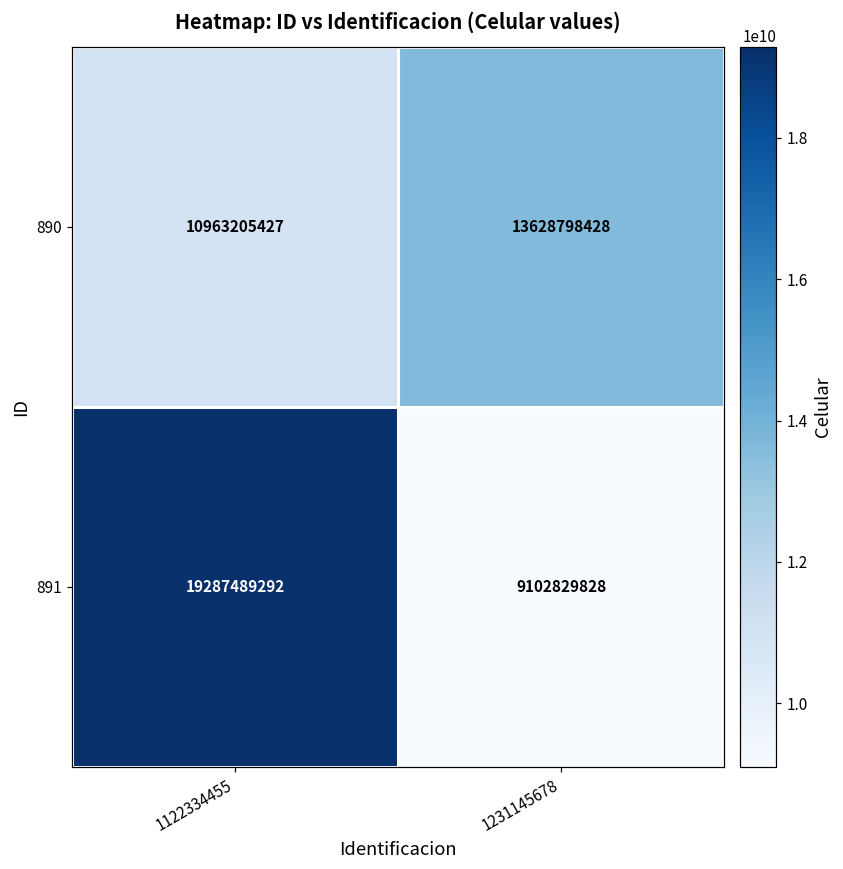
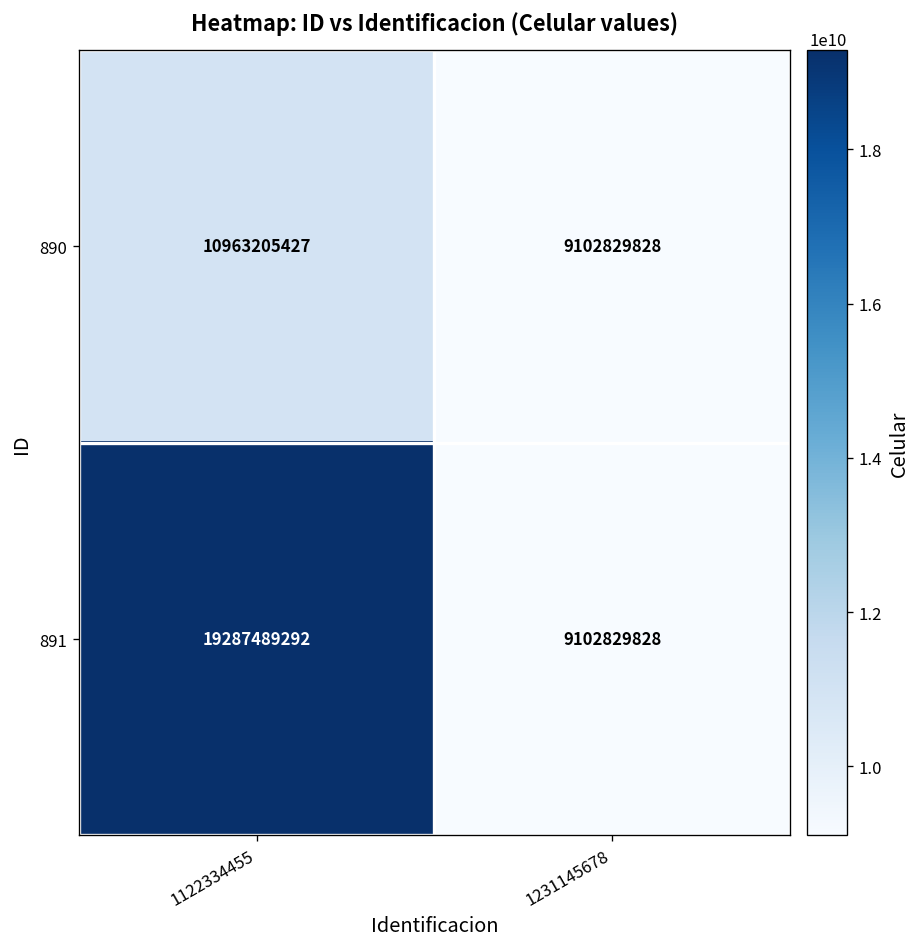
  {
    "890": {
      "1122334455": 10963205427,
-     "1231145678": 13628798428
+     "1231145678": 9102829828
    },
    "891": {
      "1122334455": 19287489292,
      "1231145678": 9102829828
    }
  }
